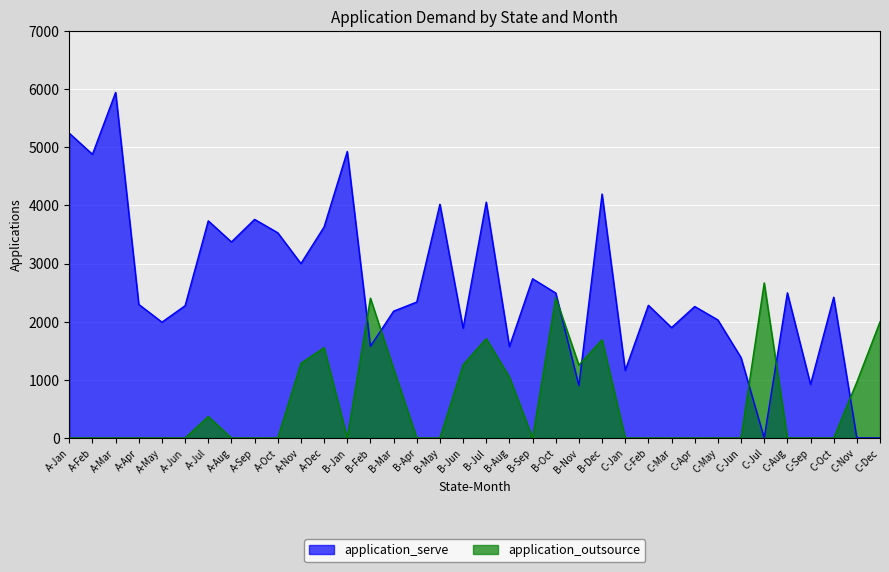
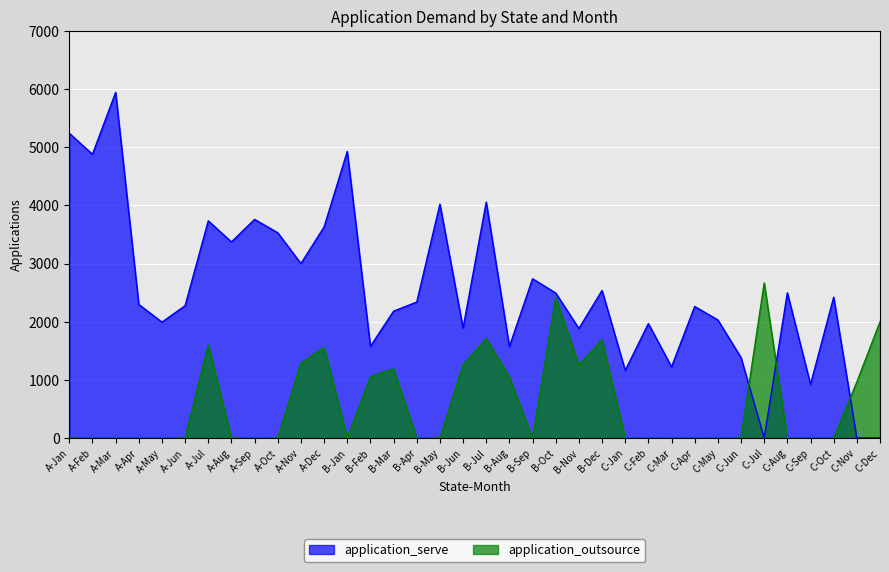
  {
    "application_serve": {
      "A-Jan": 5200,
      "A-Feb": 4900,
      "A-Mar": 5900,
      "A-Apr": 2300,
      "A-May": 2000,
      "A-Jun": 2300,
      "A-Jul": 3700,
      "A-Aug": 3400,
      "A-Sep": 3800,
      "A-Oct": 3500,
      "A-Nov": 3000,
      "A-Dec": 3600,
      "B-Jan": 4900,
      "B-Feb": 1600,
      "B-Mar": 2200,
      "B-Apr": 2300,
      "B-May": 4000,
      "B-Jun": 1900,
      "B-Jul": 4100,
      "B-Aug": 1600,
      "B-Sep": 2700,
      "B-Oct": 2500,
-     "B-Nov": 900,
-     "B-Dec": 4200,
+     "B-Nov": 1900,
+     "B-Dec": 2500,
      "C-Jan": 1200,
-     "C-Feb": 2300,
-     "C-Mar": 1900,
+     "C-Feb": 2000,
+     "C-Mar": 1200,
      "C-Apr": 2300,
      "C-May": 2000,
      "C-Jun": 1400,
      "C-Jul": 0,
      "C-Aug": 2500,
      "C-Sep": 900,
      "C-Oct": 2400,
      "C-Nov": 0,
      "C-Dec": 0
    },
    "application_outsource": {
      "A-Jan": 0,
      "A-Feb": 0,
      "A-Mar": 0,
      "A-Apr": 0,
      "A-May": 0,
      "A-Jun": 0,
-     "A-Jul": 400,
+     "A-Jul": 1600,
      "A-Aug": 0,
      "A-Sep": 0,
      "A-Oct": 0,
      "A-Nov": 1300,
      "A-Dec": 1600,
      "B-Jan": 0,
-     "B-Feb": 2400,
+     "B-Feb": 1100,
      "B-Mar": 1200,
      "B-Apr": 0,
      "B-May": 0,
      "B-Jun": 1300,
      "B-Jul": 1700,
      "B-Aug": 1000,
      "B-Sep": 0,
      "B-Oct": 2400,
      "B-Nov": 1300,
      "B-Dec": 1700,
      "C-Jan": 0,
      "C-Feb": 0,
      "C-Mar": 0,
      "C-Apr": 0,
      "C-May": 0,
      "C-Jun": 0,
      "C-Jul": 2700,
      "C-Aug": 0,
      "C-Sep": 0,
      "C-Oct": 0,
      "C-Nov": 1000,
      "C-Dec": 2000
    }
  }
